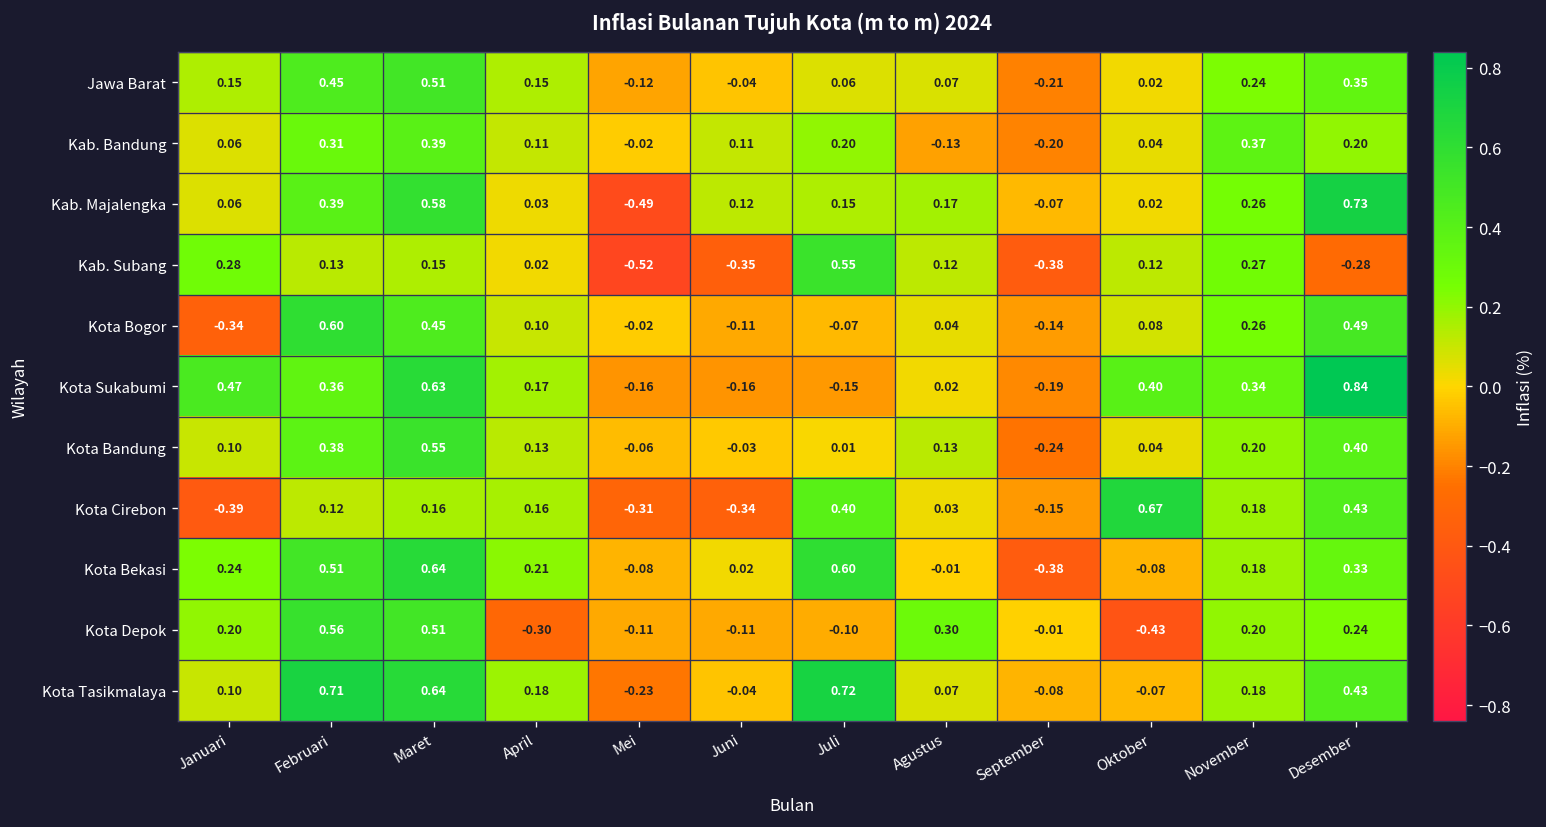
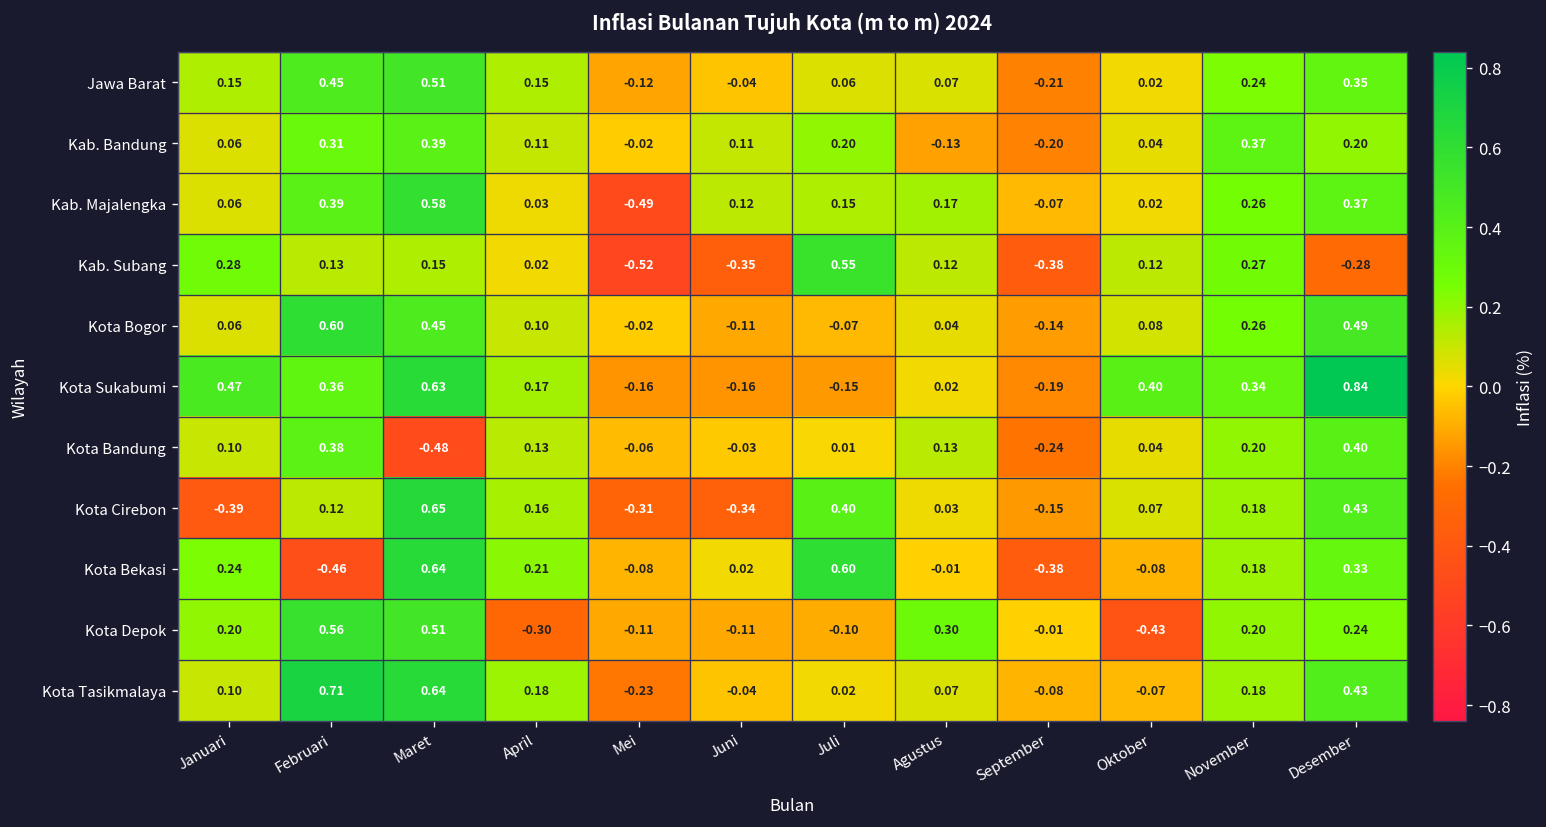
  {
    "Jawa Barat": {
      "Januari": 0.15,
      "Februari": 0.45,
      "Maret": 0.51,
      "April": 0.15,
      "Mei": -0.12,
      "Juni": -0.04,
      "Juli": 0.06,
      "Agustus": 0.07,
      "September": -0.21,
      "Oktober": 0.02,
      "November": 0.24,
      "Desember": 0.35
    },
    "Kab. Bandung": {
      "Januari": 0.06,
      "Februari": 0.31,
      "Maret": 0.39,
      "April": 0.11,
      "Mei": -0.02,
      "Juni": 0.11,
      "Juli": 0.20,
      "Agustus": -0.13,
      "September": -0.20,
      "Oktober": 0.04,
      "November": 0.37,
      "Desember": 0.20
    },
    "Kab. Majalengka": {
      "Januari": 0.06,
      "Februari": 0.39,
      "Maret": 0.58,
      "April": 0.03,
      "Mei": -0.49,
      "Juni": 0.12,
      "Juli": 0.15,
      "Agustus": 0.17,
      "September": -0.07,
      "Oktober": 0.02,
      "November": 0.26,
-     "Desember": 0.73
+     "Desember": 0.37
    },
    "Kab. Subang": {
      "Januari": 0.28,
      "Februari": 0.13,
      "Maret": 0.15,
      "April": 0.02,
      "Mei": -0.52,
      "Juni": -0.35,
      "Juli": 0.55,
      "Agustus": 0.12,
      "September": -0.38,
      "Oktober": 0.12,
      "November": 0.27,
      "Desember": -0.28
    },
    "Kota Bogor": {
-     "Januari": -0.34,
+     "Januari": 0.06,
      "Februari": 0.60,
      "Maret": 0.45,
      "April": 0.10,
      "Mei": -0.02,
      "Juni": -0.11,
      "Juli": -0.07,
      "Agustus": 0.04,
      "September": -0.14,
      "Oktober": 0.08,
      "November": 0.26,
      "Desember": 0.49
    },
    "Kota Sukabumi": {
      "Januari": 0.47,
      "Februari": 0.36,
      "Maret": 0.63,
      "April": 0.17,
      "Mei": -0.16,
      "Juni": -0.16,
      "Juli": -0.15,
      "Agustus": 0.02,
      "September": -0.19,
      "Oktober": 0.40,
      "November": 0.34,
      "Desember": 0.84
    },
    "Kota Bandung": {
      "Januari": 0.10,
      "Februari": 0.38,
-     "Maret": 0.55,
+     "Maret": -0.48,
      "April": 0.13,
      "Mei": -0.06,
      "Juni": -0.03,
      "Juli": 0.01,
      "Agustus": 0.13,
      "September": -0.24,
      "Oktober": 0.04,
      "November": 0.20,
      "Desember": 0.40
    },
    "Kota Cirebon": {
      "Januari": -0.39,
      "Februari": 0.12,
-     "Maret": 0.16,
+     "Maret": 0.65,
      "April": 0.16,
      "Mei": -0.31,
      "Juni": -0.34,
      "Juli": 0.40,
      "Agustus": 0.03,
      "September": -0.15,
-     "Oktober": 0.67,
+     "Oktober": 0.07,
      "November": 0.18,
      "Desember": 0.43
    },
    "Kota Bekasi": {
      "Januari": 0.24,
-     "Februari": 0.51,
+     "Februari": -0.46,
      "Maret": 0.64,
      "April": 0.21,
      "Mei": -0.08,
      "Juni": 0.02,
      "Juli": 0.60,
      "Agustus": -0.01,
      "September": -0.38,
      "Oktober": -0.08,
      "November": 0.18,
      "Desember": 0.33
    },
    "Kota Depok": {
      "Januari": 0.20,
      "Februari": 0.56,
      "Maret": 0.51,
      "April": -0.30,
      "Mei": -0.11,
      "Juni": -0.11,
      "Juli": -0.10,
      "Agustus": 0.30,
      "September": -0.01,
      "Oktober": -0.43,
      "November": 0.20,
      "Desember": 0.24
    },
    "Kota Tasikmalaya": {
      "Januari": 0.10,
      "Februari": 0.71,
      "Maret": 0.64,
      "April": 0.18,
      "Mei": -0.23,
      "Juni": -0.04,
-     "Juli": 0.72,
+     "Juli": 0.02,
      "Agustus": 0.07,
      "September": -0.08,
      "Oktober": -0.07,
      "November": 0.18,
      "Desember": 0.43
    }
  }
